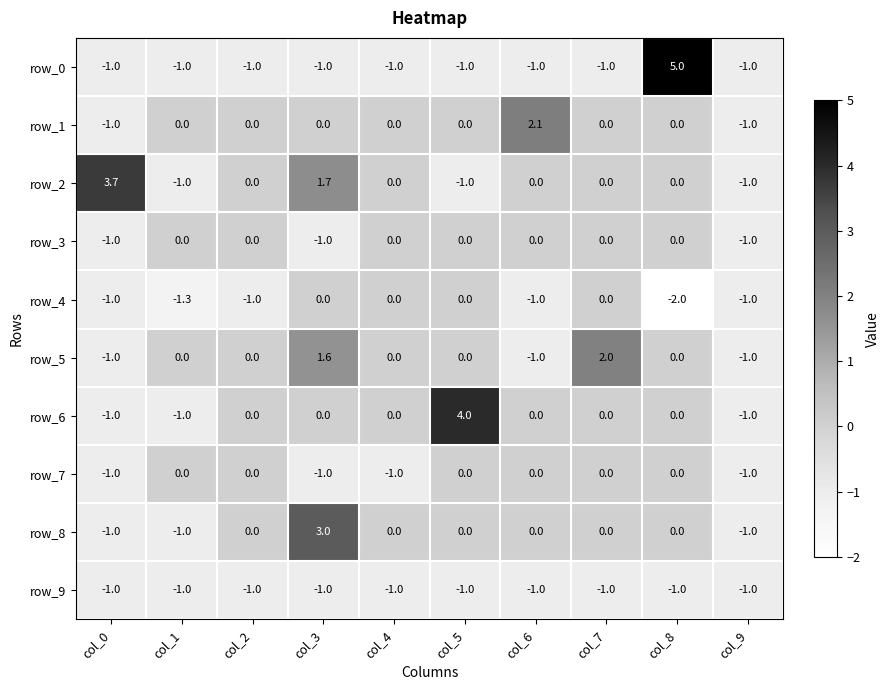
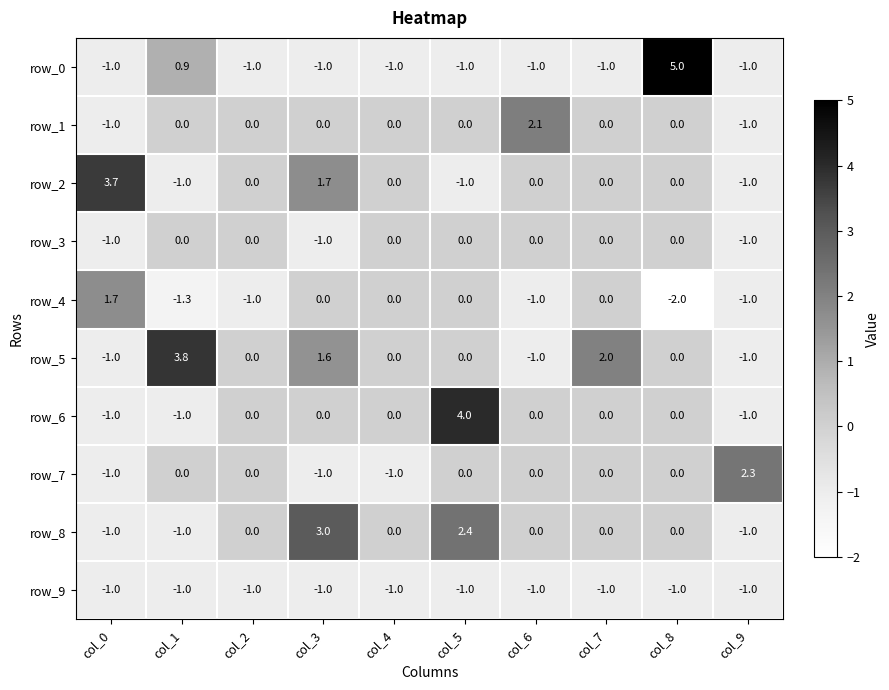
  {
    "row_0": {
      "col_0": -1.0,
-     "col_1": -1.0,
+     "col_1": 0.9,
      "col_2": -1.0,
      "col_3": -1.0,
      "col_4": -1.0,
      "col_5": -1.0,
      "col_6": -1.0,
      "col_7": -1.0,
      "col_8": 5.0,
      "col_9": -1.0
    },
    "row_1": {
      "col_0": -1.0,
      "col_1": 0.0,
      "col_2": 0.0,
      "col_3": 0.0,
      "col_4": 0.0,
      "col_5": 0.0,
      "col_6": 2.1,
      "col_7": 0.0,
      "col_8": 0.0,
      "col_9": -1.0
    },
    "row_2": {
      "col_0": 3.7,
      "col_1": -1.0,
      "col_2": 0.0,
      "col_3": 1.7,
      "col_4": 0.0,
      "col_5": -1.0,
      "col_6": 0.0,
      "col_7": 0.0,
      "col_8": 0.0,
      "col_9": -1.0
    },
    "row_3": {
      "col_0": -1.0,
      "col_1": 0.0,
      "col_2": 0.0,
      "col_3": -1.0,
      "col_4": 0.0,
      "col_5": 0.0,
      "col_6": 0.0,
      "col_7": 0.0,
      "col_8": 0.0,
      "col_9": -1.0
    },
    "row_4": {
-     "col_0": -1.0,
+     "col_0": 1.7,
      "col_1": -1.3,
      "col_2": -1.0,
      "col_3": 0.0,
      "col_4": 0.0,
      "col_5": 0.0,
      "col_6": -1.0,
      "col_7": 0.0,
      "col_8": -2.0,
      "col_9": -1.0
    },
    "row_5": {
      "col_0": -1.0,
-     "col_1": 0.0,
+     "col_1": 3.8,
      "col_2": 0.0,
      "col_3": 1.6,
      "col_4": 0.0,
      "col_5": 0.0,
      "col_6": -1.0,
      "col_7": 2.0,
      "col_8": 0.0,
      "col_9": -1.0
    },
    "row_6": {
      "col_0": -1.0,
      "col_1": -1.0,
      "col_2": 0.0,
      "col_3": 0.0,
      "col_4": 0.0,
      "col_5": 4.0,
      "col_6": 0.0,
      "col_7": 0.0,
      "col_8": 0.0,
      "col_9": -1.0
    },
    "row_7": {
      "col_0": -1.0,
      "col_1": 0.0,
      "col_2": 0.0,
      "col_3": -1.0,
      "col_4": -1.0,
      "col_5": 0.0,
      "col_6": 0.0,
      "col_7": 0.0,
      "col_8": 0.0,
-     "col_9": -1.0
+     "col_9": 2.3
    },
    "row_8": {
      "col_0": -1.0,
      "col_1": -1.0,
      "col_2": 0.0,
      "col_3": 3.0,
      "col_4": 0.0,
-     "col_5": 0.0,
+     "col_5": 2.4,
      "col_6": 0.0,
      "col_7": 0.0,
      "col_8": 0.0,
      "col_9": -1.0
    },
    "row_9": {
      "col_0": -1.0,
      "col_1": -1.0,
      "col_2": -1.0,
      "col_3": -1.0,
      "col_4": -1.0,
      "col_5": -1.0,
      "col_6": -1.0,
      "col_7": -1.0,
      "col_8": -1.0,
      "col_9": -1.0
    }
  }
